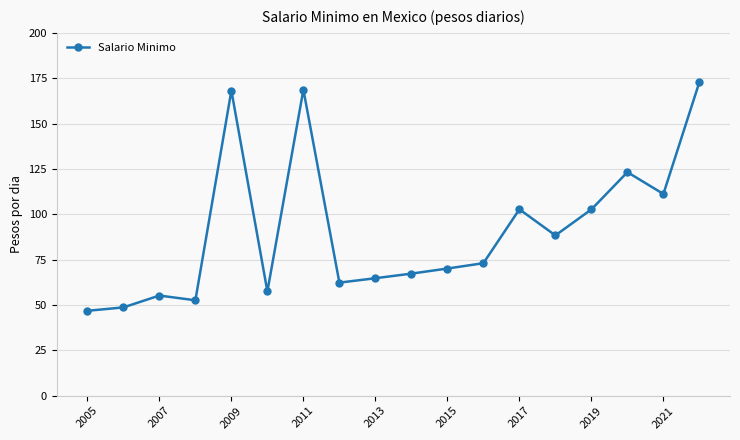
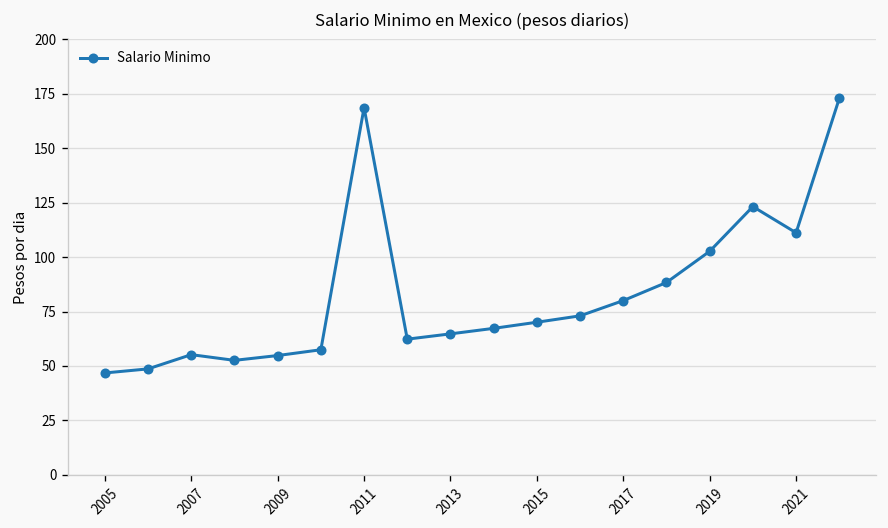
  {
    "2005": 47,
    "2007": 55,
-   "2009": 168,
+   "2009": 55,
    "2011": 169,
    "2013": 65,
    "2015": 70,
-   "2017": 103,
+   "2017": 80,
    "2019": 103,
    "2021": 111
  }
